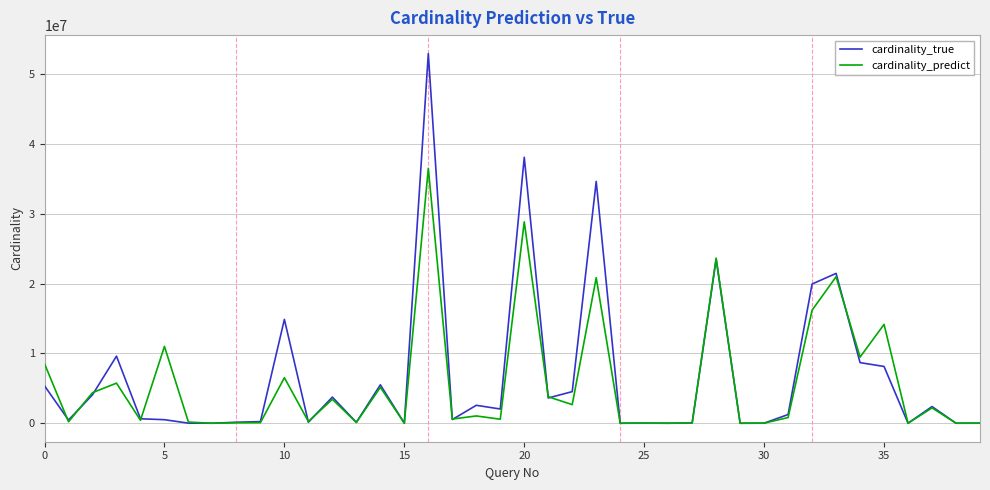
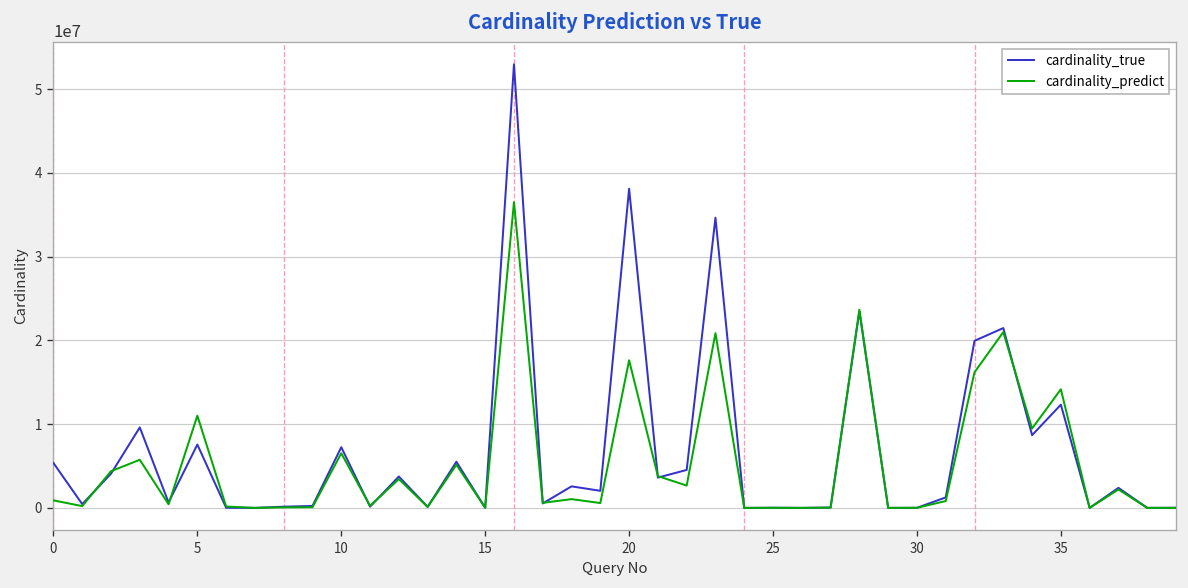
  {
    "cardinality_true": {
      "0": 5000000,
-     "5": 1000000,
-     "10": 15000000,
+     "5": 8000000,
+     "10": 7000000,
      "20": 38000000,
-     "35": 8000000
+     "35": 12000000
    },
    "cardinality_predict": {
-     "0": 9000000,
+     "0": 1000000,
      "5": 11000000,
      "10": 7000000,
-     "20": 29000000,
+     "20": 18000000,
      "35": 14000000
    }
  }
